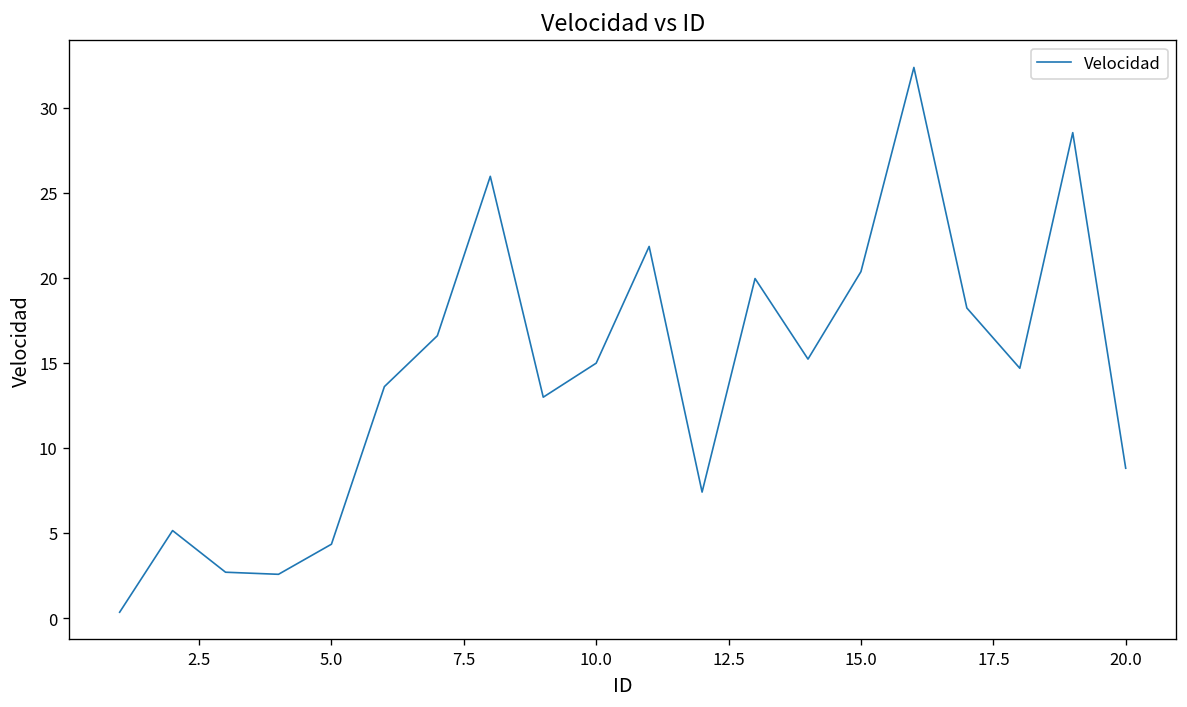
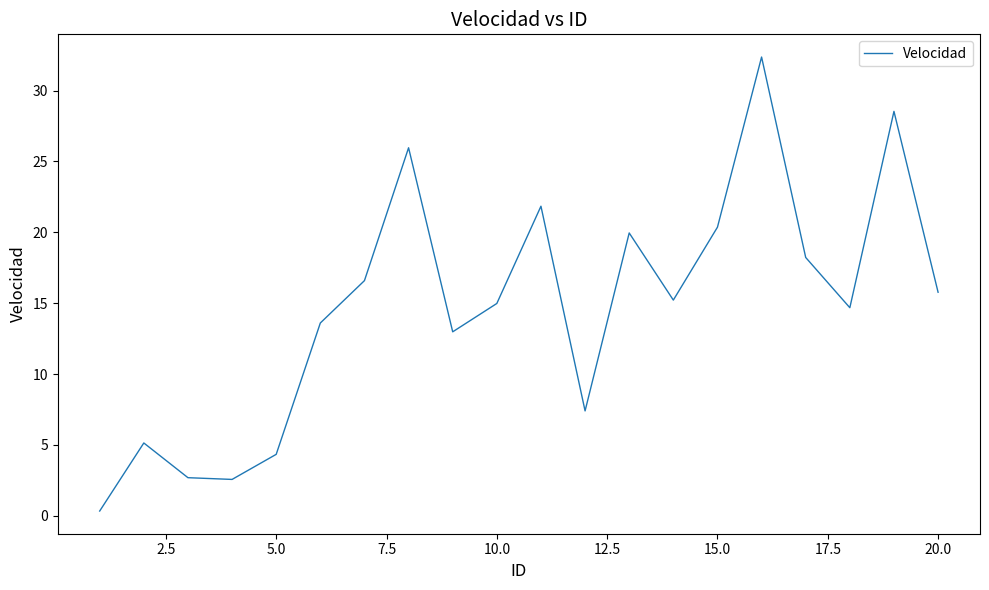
  {
    "5.0": 4.3,
    "10.0": 15.0,
    "15.0": 20.4,
-   "20.0": 8.8
+   "20.0": 15.8
  }
